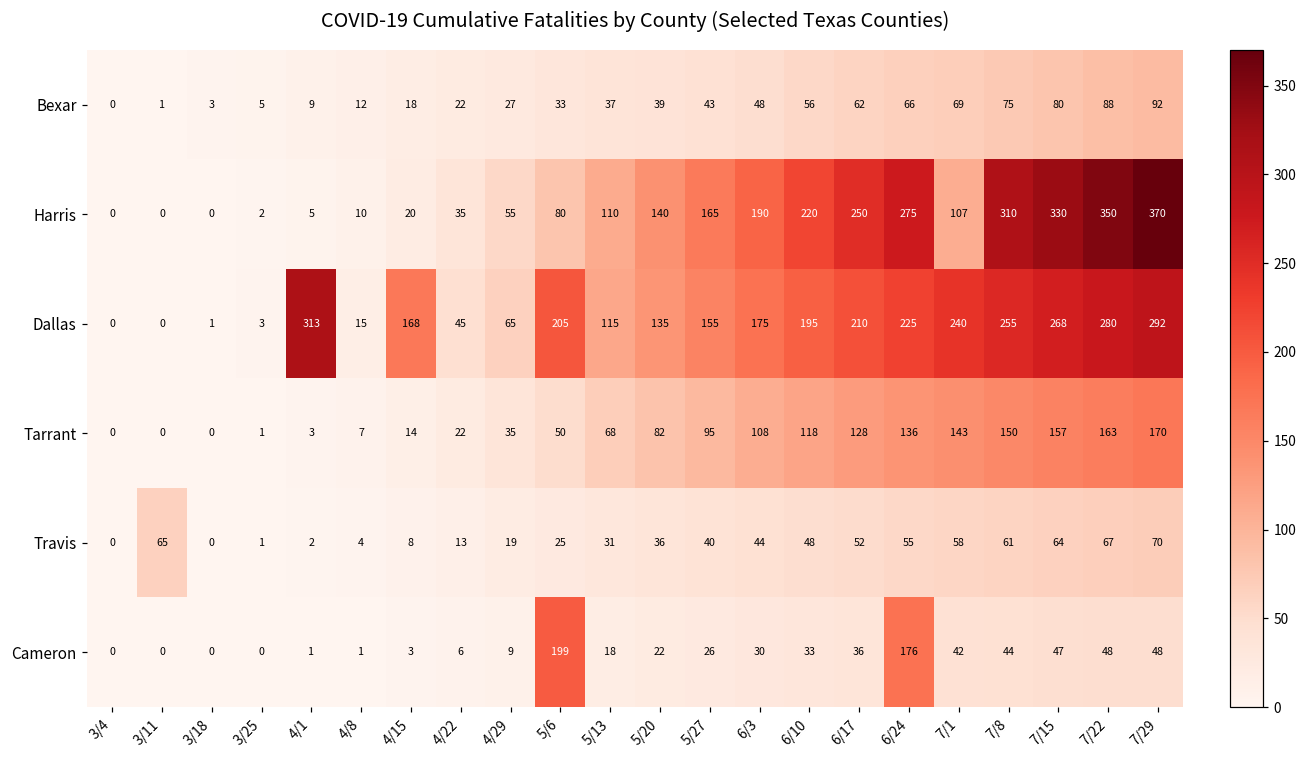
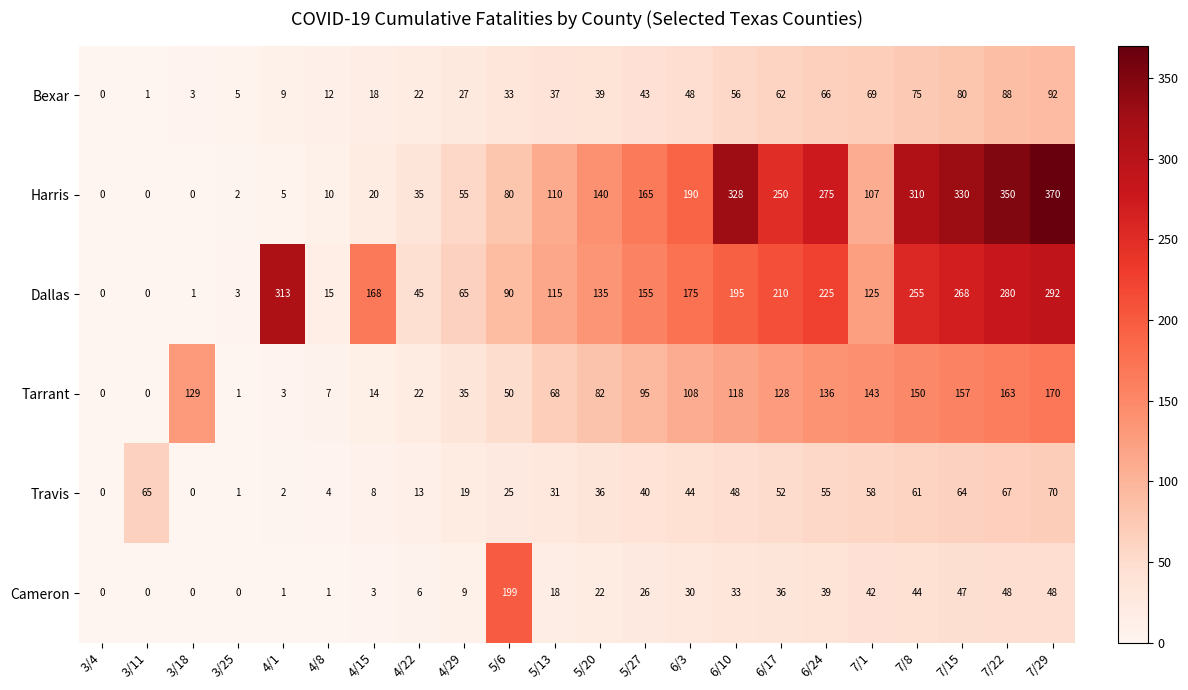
  {
    "Bexar": {
      "3/4": 0,
      "3/11": 1,
      "3/18": 3,
      "3/25": 5,
      "4/1": 9,
      "4/8": 12,
      "4/15": 18,
      "4/22": 22,
      "4/29": 27,
      "5/6": 33,
      "5/13": 37,
      "5/20": 39,
      "5/27": 43,
      "6/3": 48,
      "6/10": 56,
      "6/17": 62,
      "6/24": 66,
      "7/1": 69,
      "7/8": 75,
      "7/15": 80,
      "7/22": 88,
      "7/29": 92
    },
    "Harris": {
      "3/4": 0,
      "3/11": 0,
      "3/18": 0,
      "3/25": 2,
      "4/1": 5,
      "4/8": 10,
      "4/15": 20,
      "4/22": 35,
      "4/29": 55,
      "5/6": 80,
      "5/13": 110,
      "5/20": 140,
      "5/27": 165,
      "6/3": 190,
-     "6/10": 220,
+     "6/10": 328,
      "6/17": 250,
      "6/24": 275,
      "7/1": 107,
      "7/8": 310,
      "7/15": 330,
      "7/22": 350,
      "7/29": 370
    },
    "Dallas": {
      "3/4": 0,
      "3/11": 0,
      "3/18": 1,
      "3/25": 3,
      "4/1": 313,
      "4/8": 15,
      "4/15": 168,
      "4/22": 45,
      "4/29": 65,
-     "5/6": 205,
+     "5/6": 90,
      "5/13": 115,
      "5/20": 135,
      "5/27": 155,
      "6/3": 175,
      "6/10": 195,
      "6/17": 210,
      "6/24": 225,
-     "7/1": 240,
+     "7/1": 125,
      "7/8": 255,
      "7/15": 268,
      "7/22": 280,
      "7/29": 292
    },
    "Tarrant": {
      "3/4": 0,
      "3/11": 0,
-     "3/18": 0,
+     "3/18": 129,
      "3/25": 1,
      "4/1": 3,
      "4/8": 7,
      "4/15": 14,
      "4/22": 22,
      "4/29": 35,
      "5/6": 50,
      "5/13": 68,
      "5/20": 82,
      "5/27": 95,
      "6/3": 108,
      "6/10": 118,
      "6/17": 128,
      "6/24": 136,
      "7/1": 143,
      "7/8": 150,
      "7/15": 157,
      "7/22": 163,
      "7/29": 170
    },
    "Travis": {
      "3/4": 0,
      "3/11": 65,
      "3/18": 0,
      "3/25": 1,
      "4/1": 2,
      "4/8": 4,
      "4/15": 8,
      "4/22": 13,
      "4/29": 19,
      "5/6": 25,
      "5/13": 31,
      "5/20": 36,
      "5/27": 40,
      "6/3": 44,
      "6/10": 48,
      "6/17": 52,
      "6/24": 55,
      "7/1": 58,
      "7/8": 61,
      "7/15": 64,
      "7/22": 67,
      "7/29": 70
    },
    "Cameron": {
      "3/4": 0,
      "3/11": 0,
      "3/18": 0,
      "3/25": 0,
      "4/1": 1,
      "4/8": 1,
      "4/15": 3,
      "4/22": 6,
      "4/29": 9,
      "5/6": 199,
      "5/13": 18,
      "5/20": 22,
      "5/27": 26,
      "6/3": 30,
      "6/10": 33,
      "6/17": 36,
-     "6/24": 176,
+     "6/24": 39,
      "7/1": 42,
      "7/8": 44,
      "7/15": 47,
      "7/22": 48,
      "7/29": 48
    }
  }
